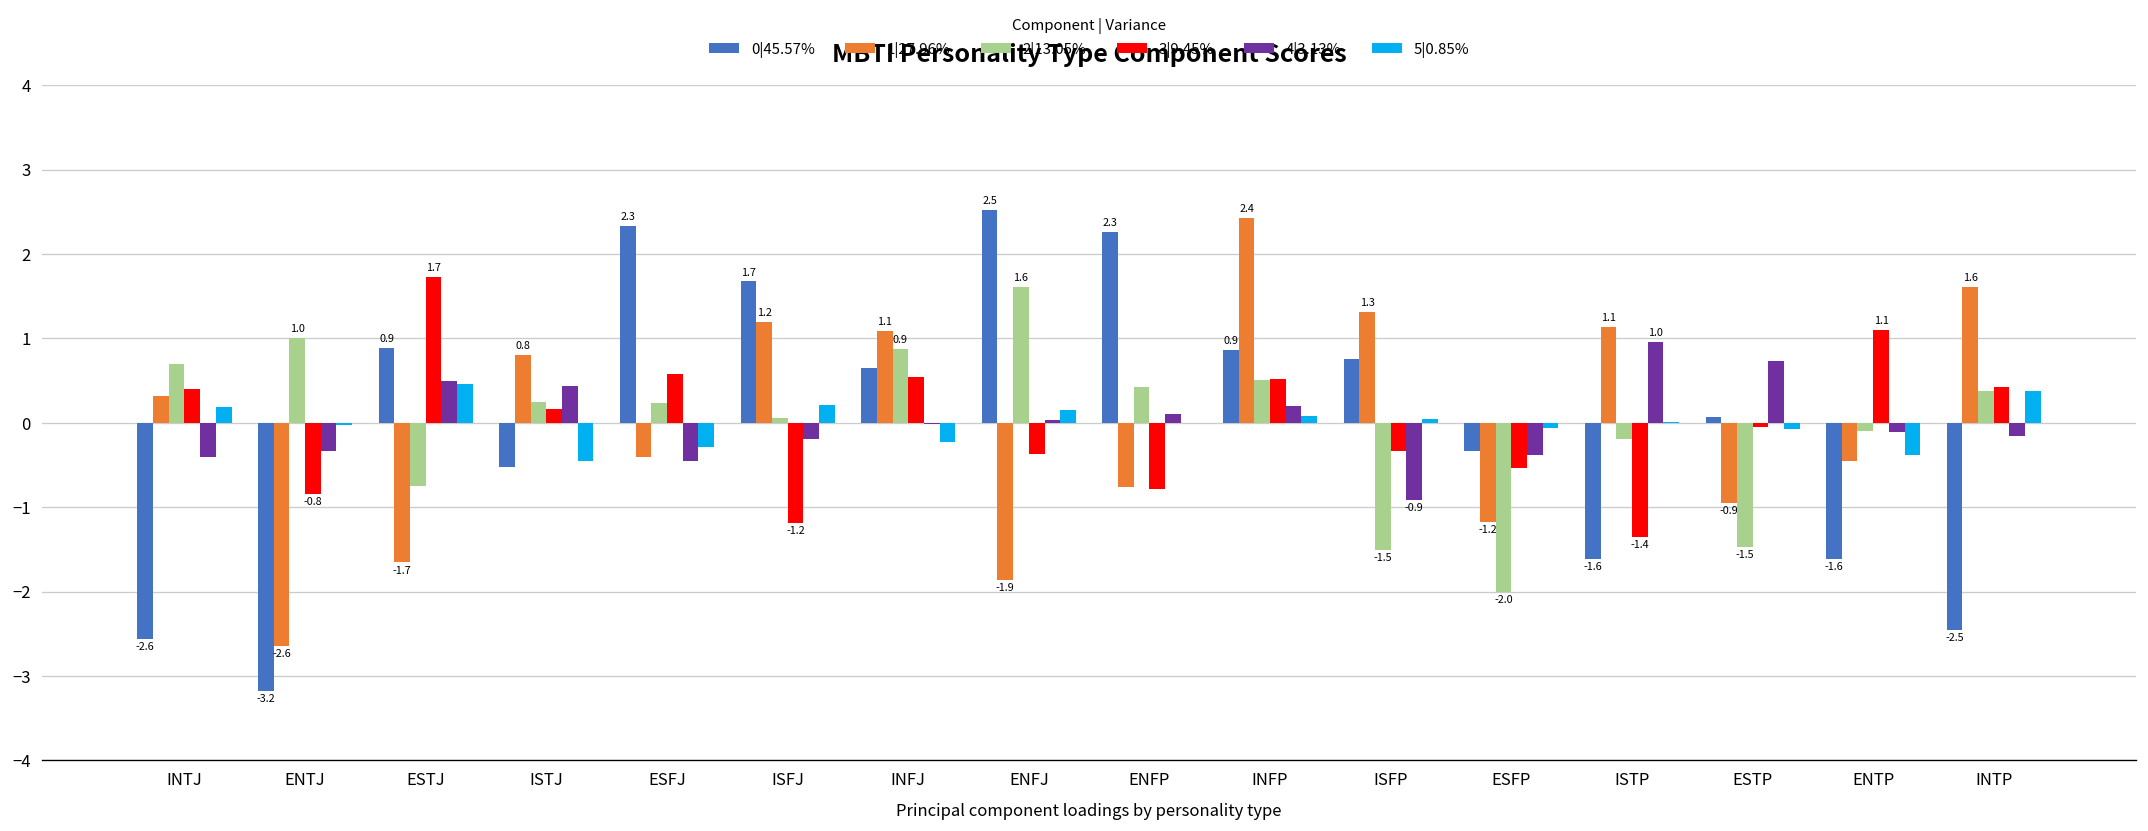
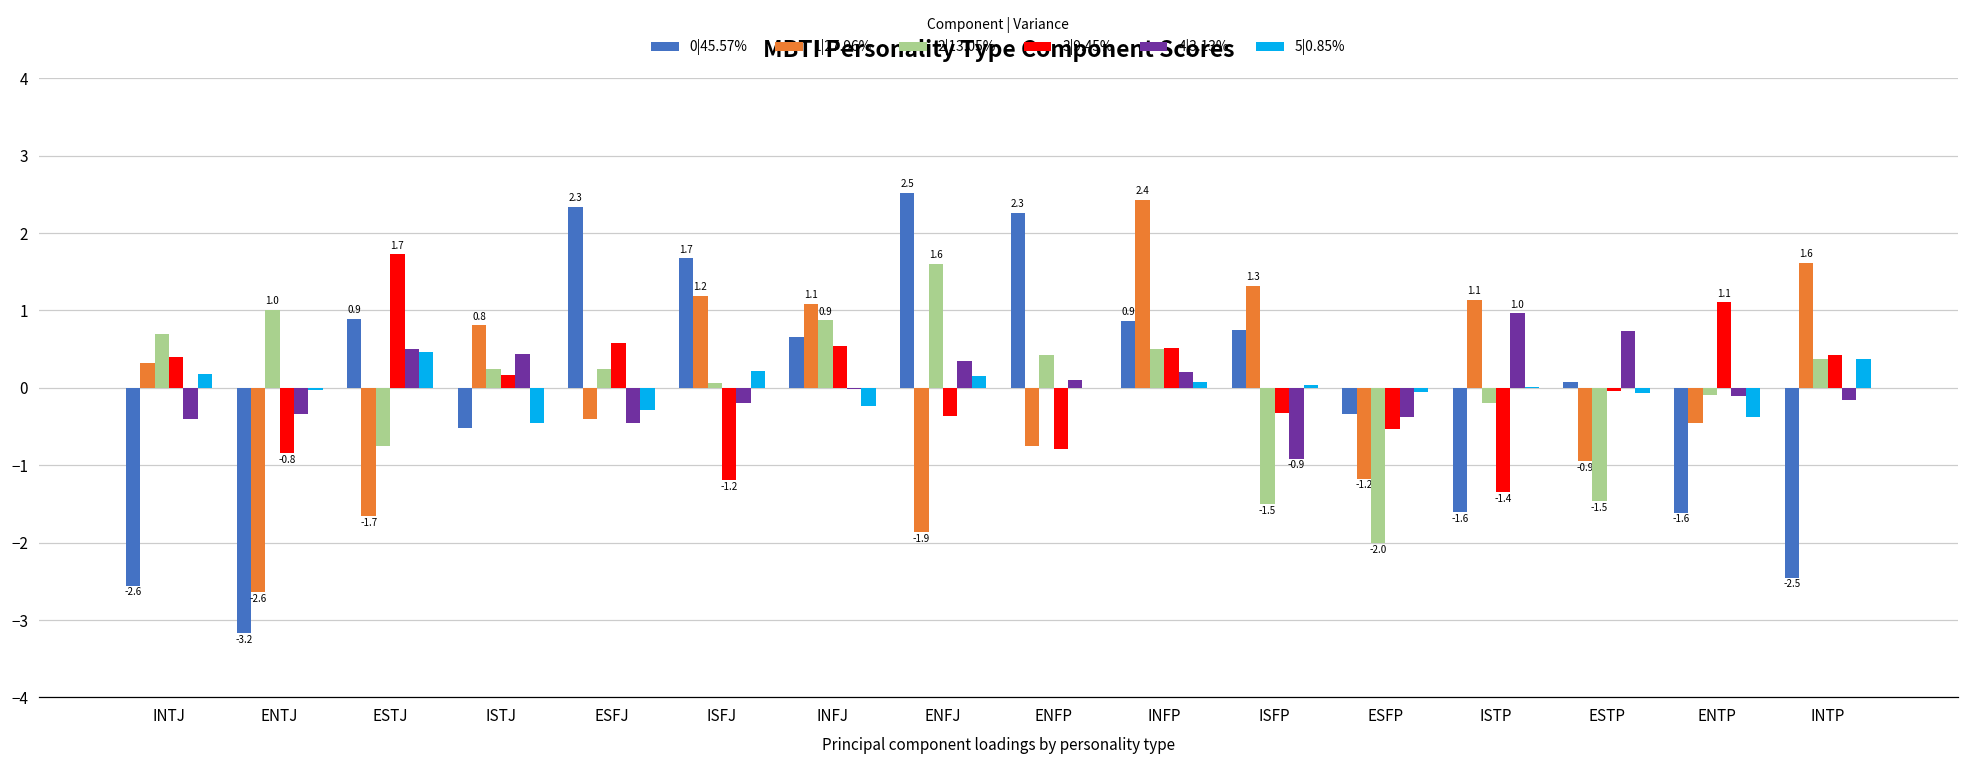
  {
    "0|45.57%": {
      "INTJ": -2.6,
      "ENTJ": -3.2,
      "ESTJ": 0.9,
      "ESFJ": 2.3,
      "ISFJ": 1.7,
      "ENFJ": 2.5,
      "ENFP": 2.3,
      "INFP": 0.9,
      "ISTP": -1.6,
      "ENTP": -1.6,
      "INTP": -2.5
    },
    "1|27.96%": {
      "ENTJ": -2.6,
      "ESTJ": -1.7,
      "ISTJ": 0.8,
      "ISFJ": 1.2,
      "INFJ": 1.1,
      "ENFJ": -1.9,
      "INFP": 2.4,
      "ISFP": 1.3,
      "ESFP": -1.2,
      "ISTP": 1.1,
      "ESTP": -0.9,
      "INTP": 1.6
    },
    "2|13.05%": {
      "ENTJ": 1.0,
      "INFJ": 0.9,
      "ENFJ": 1.6,
      "ISFP": -1.5,
      "ESFP": -2.0,
      "ESTP": -1.5
    },
    "3|9.45%": {
      "ENTJ": -0.8,
      "ESTJ": 1.7,
      "ISFJ": -1.2,
      "ISTP": -1.4,
      "ENTP": 1.1
    },
    "4|3.13%": {
      "INTJ": -0.4,
      "ENTJ": -0.3,
      "ESTJ": 0.5,
      "ISTJ": 0.4,
      "ESFJ": -0.5,
      "ISFJ": -0.2,
-     "ENFJ": 0.0,
+     "ENFJ": 0.3,
      "ENFP": 0.1,
      "INFP": 0.2,
      "ESFP": -0.4,
      "ESTP": 0.7,
      "ENTP": -0.1,
      "INTP": -0.2
    },
    "5|0.85%": {
      "INTJ": 0.2,
      "ESTJ": 0.5,
      "ISTJ": -0.5,
      "ESFJ": -0.3,
      "ISFJ": 0.2,
      "INFJ": -0.2,
      "ENFJ": 0.2,
      "INFP": 0.1,
      "ISFP": 0.0,
      "ESFP": -0.1,
      "ESTP": -0.1,
      "ENTP": -0.4,
      "INTP": 0.4
    }
  }
